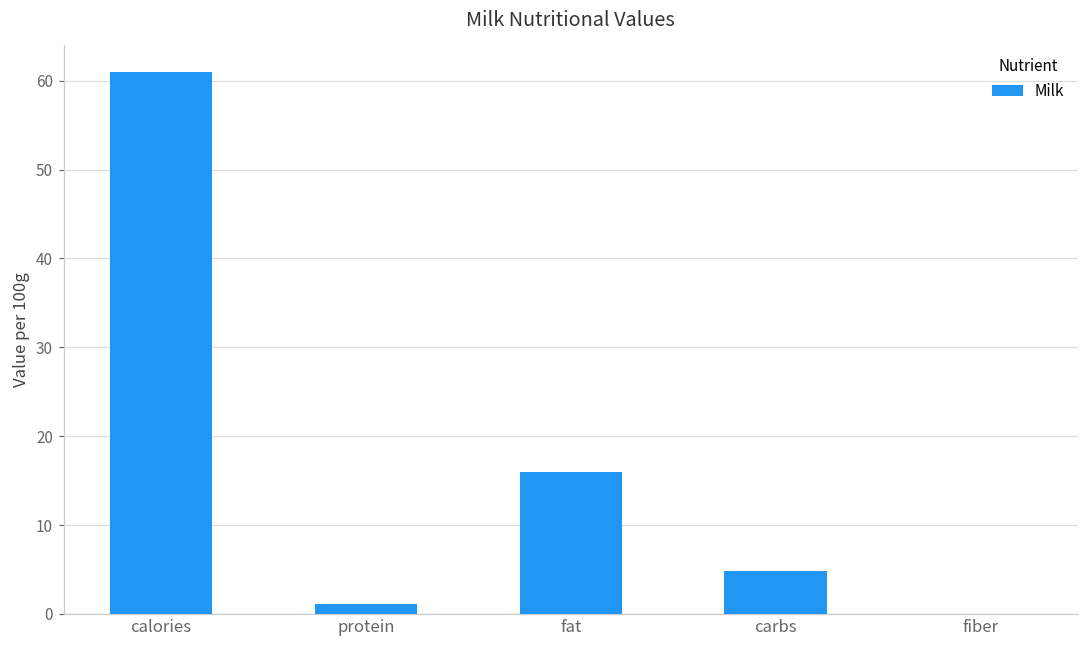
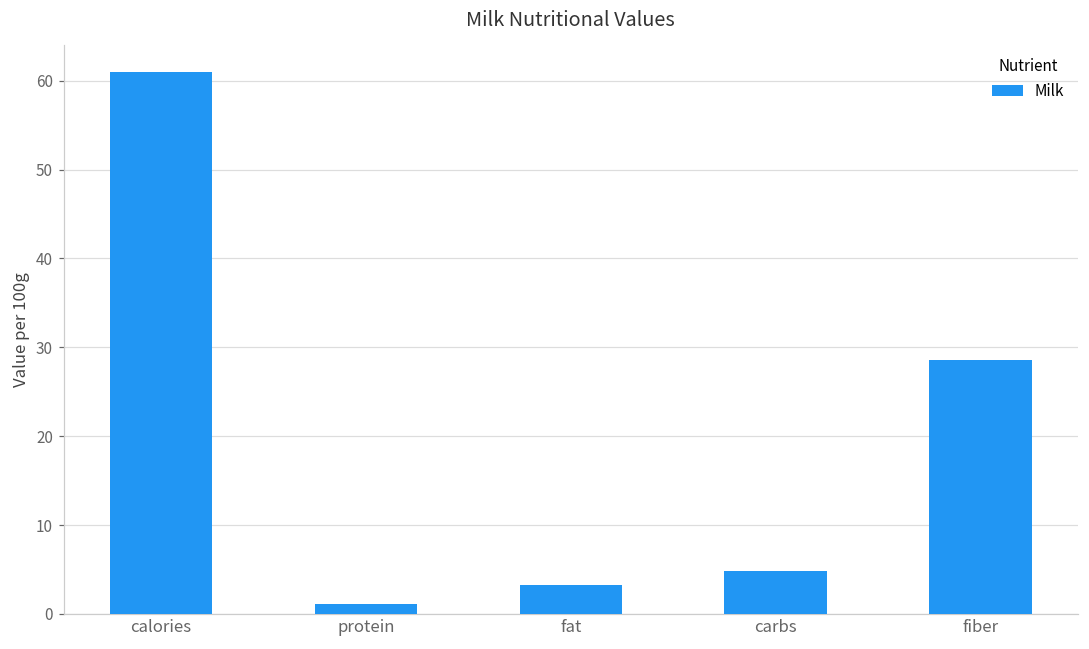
  {
    "calories": 61,
    "protein": 1,
-   "fat": 16,
+   "fat": 3,
    "carbs": 5,
-   "fiber": 0
+   "fiber": 29
  }
